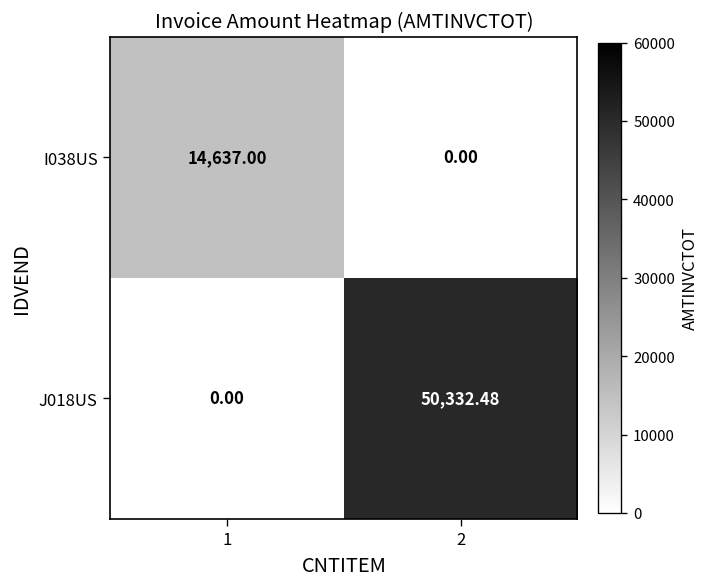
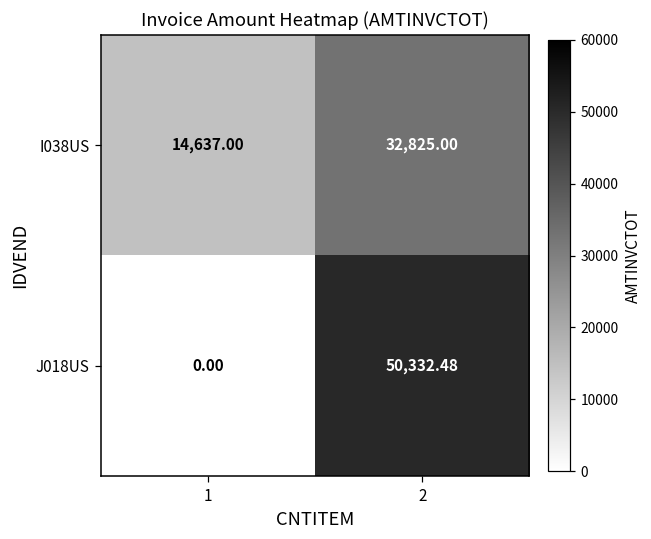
  {
    "I038US": {
      "1": "14,637.00",
-     "2": "0.00"
+     "2": "32,825.00"
    },
    "J018US": {
      "1": "0.00",
      "2": "50,332.48"
    }
  }
